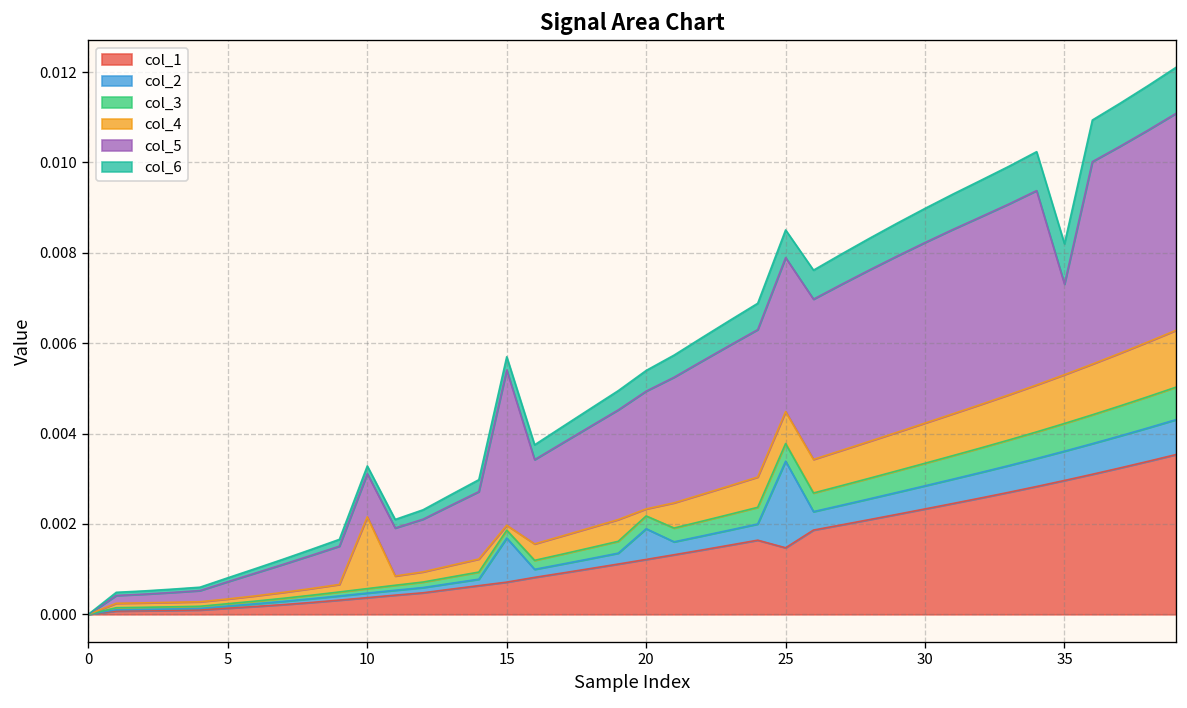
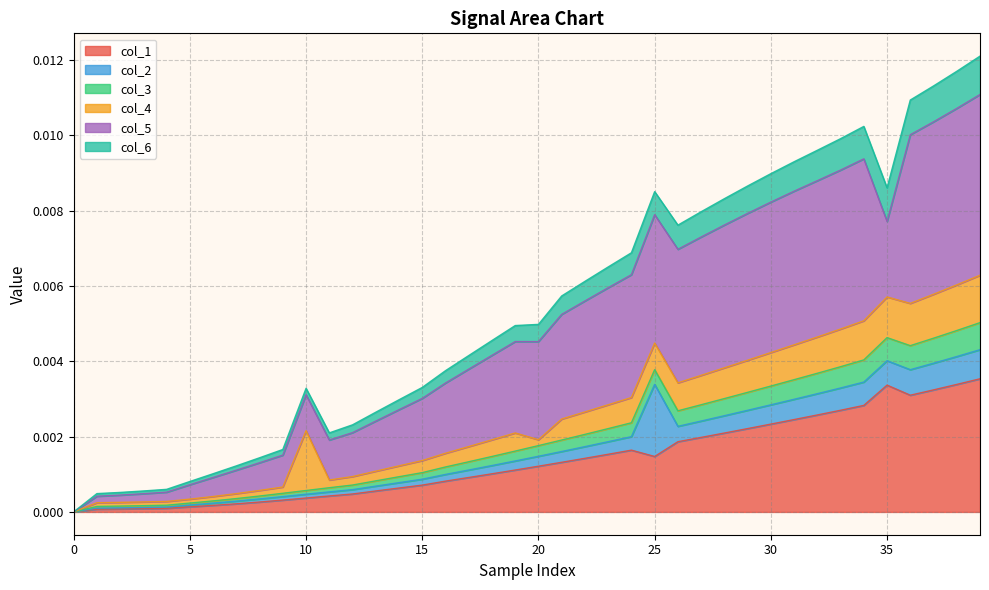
  {
    "col_1": {
      "10": 0.0004,
      "15": 0.0007,
      "20": 0.0012,
      "25": 0.0015,
      "30": 0.0023,
-     "35": 0.0030
+     "35": 0.0034
    },
    "col_2": {
      "10": 0.0001,
-     "15": 0.0010,
-     "20": 0.0007,
+     "15": 0.0002,
+     "20": 0.0003,
      "25": 0.0019,
      "30": 0.0005,
      "35": 0.0006
    },
    "col_4": {
      "5": 0.0001,
      "10": 0.0016,
-     "15": 0.0001,
+     "15": 0.0003,
      "20": 0.0002,
      "25": 0.0007,
      "30": 0.0009,
      "35": 0.0011
    },
    "col_5": {
      "5": 0.0004,
      "10": 0.0010,
-     "15": 0.0034,
+     "15": 0.0017,
      "20": 0.0026,
      "25": 0.0034,
      "30": 0.0040,
      "35": 0.0020
    }
  }
